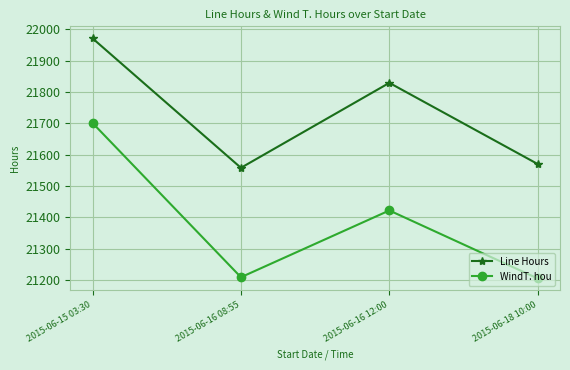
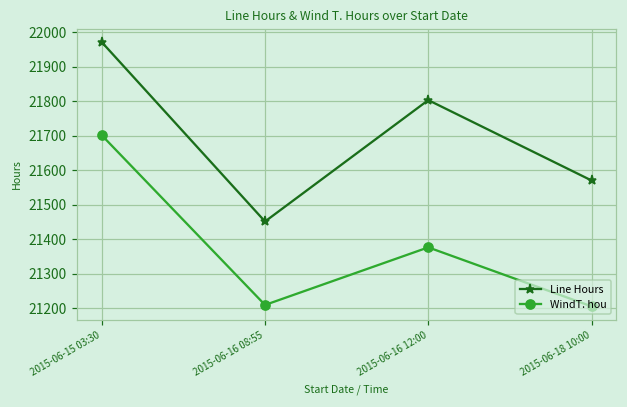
  {
    "Line Hours": {
      "2015-06-15 03:30": 21970,
-     "2015-06-16 08:55": 21560,
-     "2015-06-16 12:00": 21830,
+     "2015-06-16 08:55": 21450,
+     "2015-06-16 12:00": 21800,
      "2015-06-18 10:00": 21570
    },
    "WindT. hou": {
      "2015-06-15 03:30": 21700,
      "2015-06-16 08:55": 21210,
-     "2015-06-16 12:00": 21420
+     "2015-06-16 12:00": 21380
    }
  }
